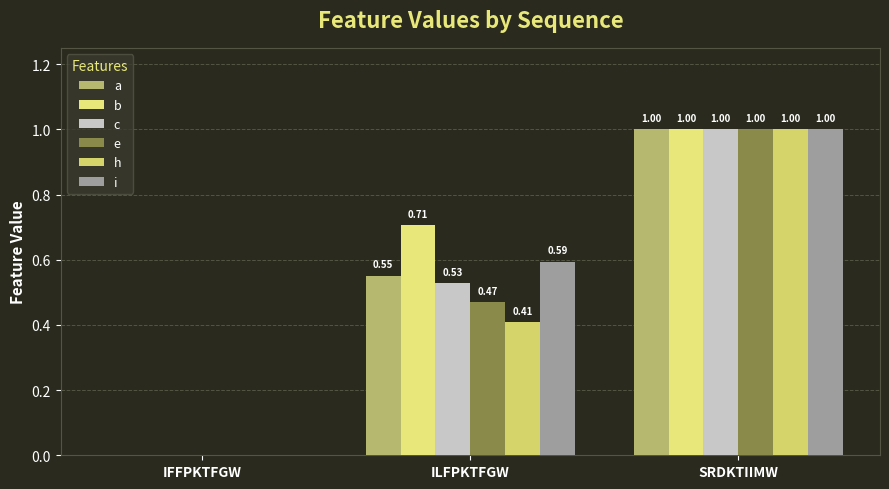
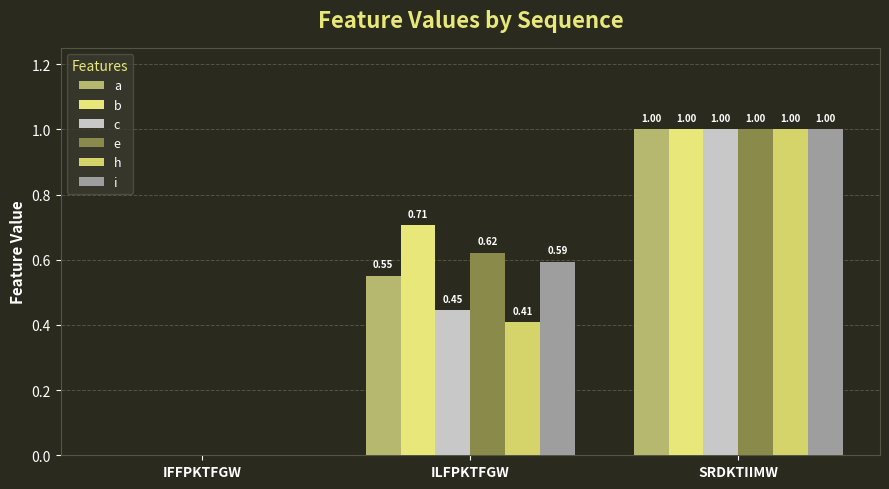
  {
    "c": {
-     "ILFPKTFGW": 0.53,
+     "ILFPKTFGW": 0.45,
      "SRDKTIIMW": 1.00
    },
    "e": {
-     "ILFPKTFGW": 0.47,
+     "ILFPKTFGW": 0.62,
      "SRDKTIIMW": 1.00
    }
  }
